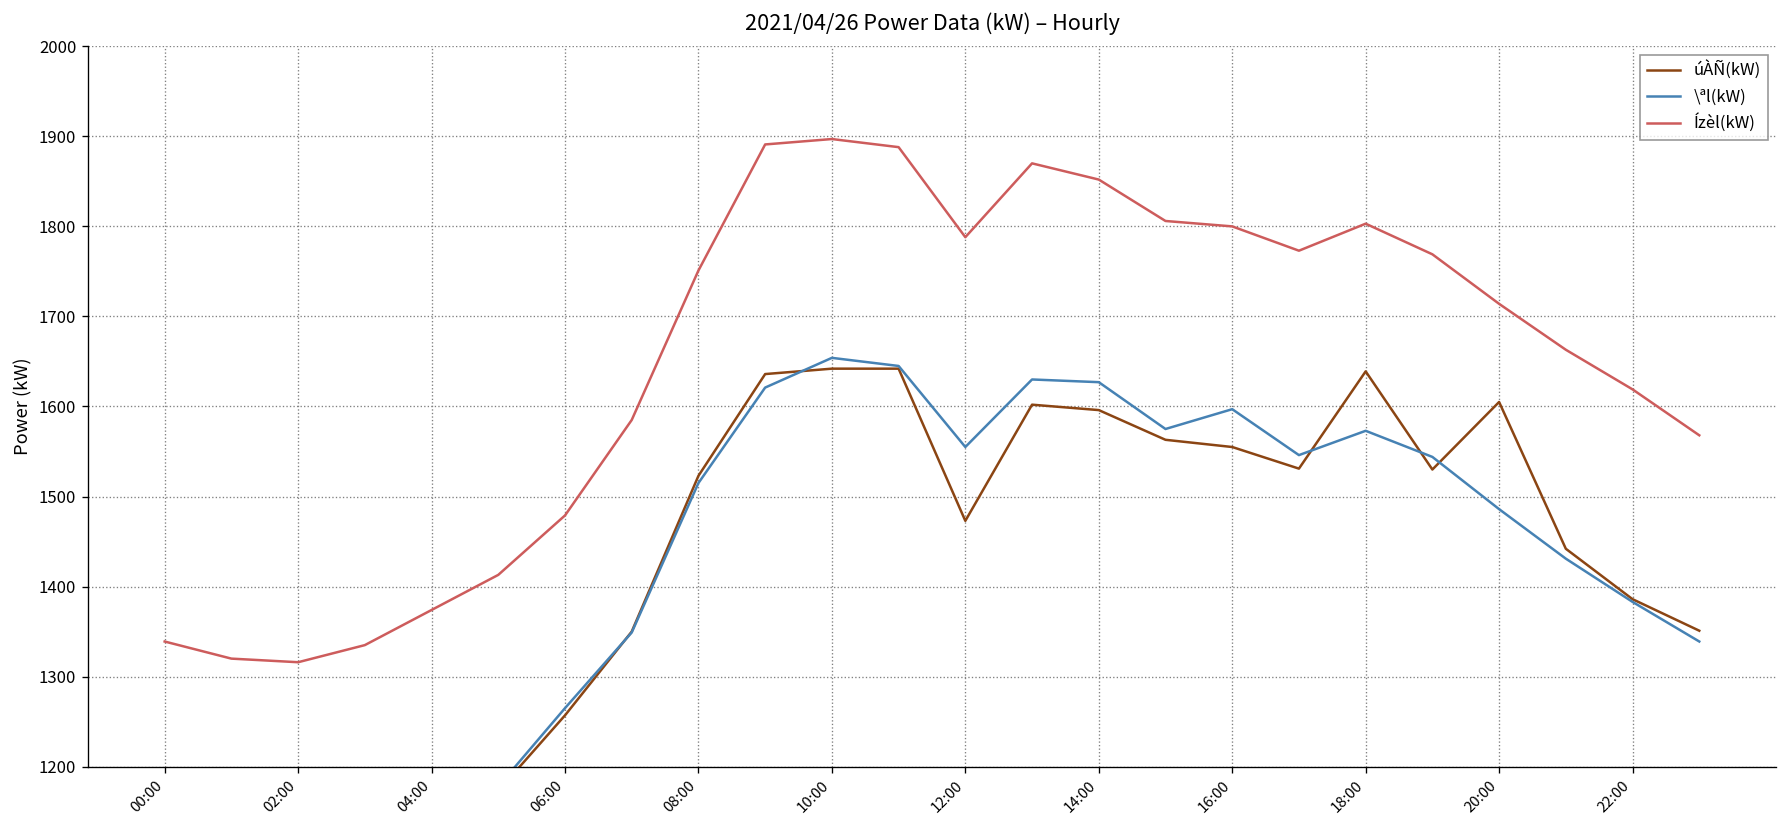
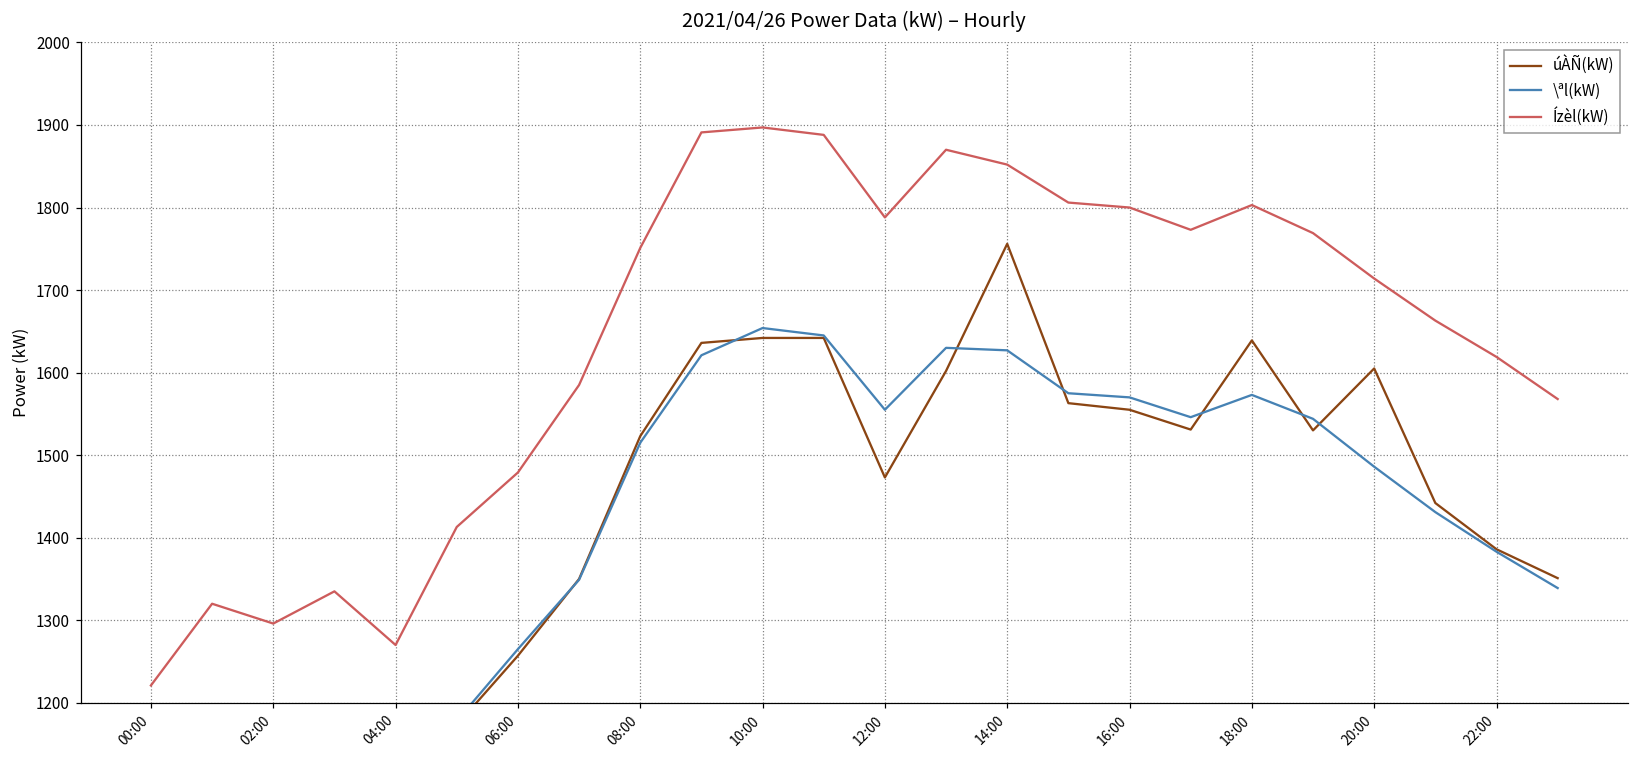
  {
    "úÀÑ(kW)": {
      "06:00": 1260,
      "08:00": 1520,
      "10:00": 1640,
      "12:00": 1470,
-     "14:00": 1600,
+     "14:00": 1760,
      "16:00": 1560,
      "18:00": 1640,
      "20:00": 1610
    },
    "\\ªl(kW)": {
      "06:00": 1270,
      "08:00": 1520,
      "10:00": 1650,
      "12:00": 1560,
      "14:00": 1630,
-     "16:00": 1600,
+     "16:00": 1570,
      "18:00": 1570,
      "20:00": 1490
    },
    "Ízèl(kW)": {
-     "00:00": 1340,
-     "02:00": 1320,
-     "04:00": 1370,
+     "00:00": 1220,
+     "02:00": 1300,
+     "04:00": 1270,
      "06:00": 1480,
      "08:00": 1750,
      "10:00": 1900,
      "12:00": 1790,
      "14:00": 1850,
      "16:00": 1800,
      "18:00": 1800,
      "20:00": 1710,
      "22:00": 1620
    }
  }
